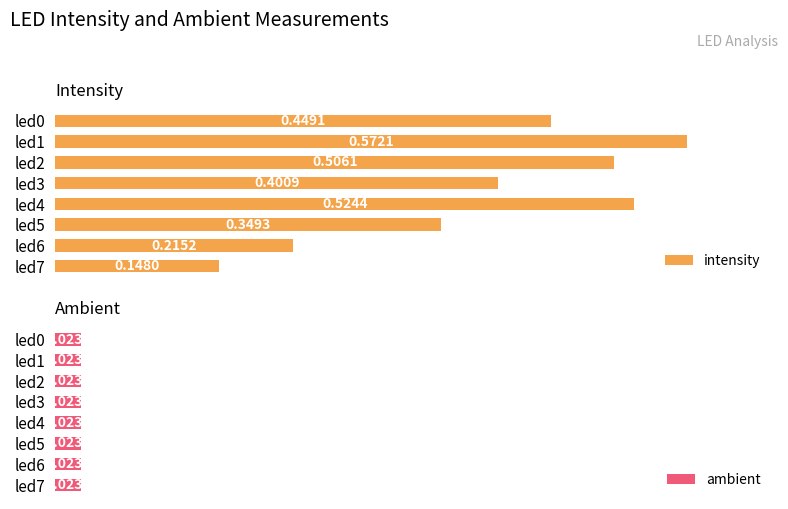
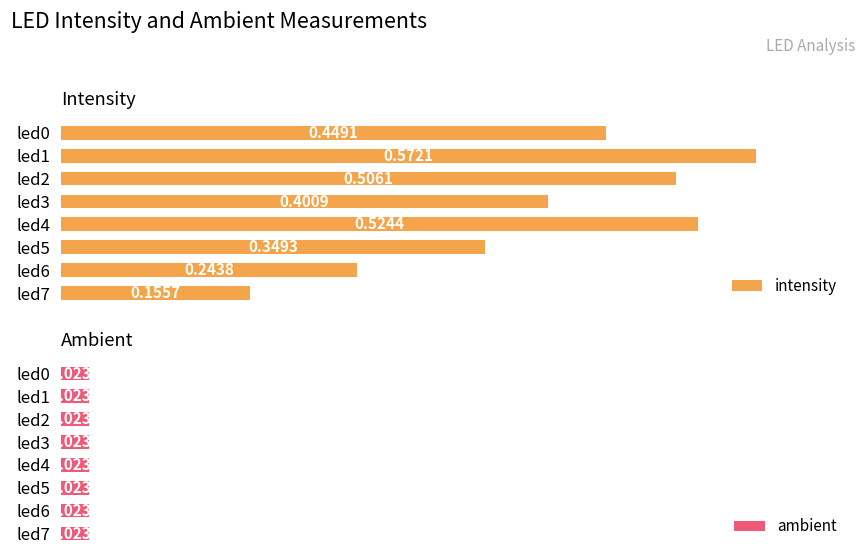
  {
    "Intensity": {
      "led0": 0.4491,
      "led1": 0.5721,
      "led2": 0.5061,
      "led3": 0.4009,
      "led4": 0.5244,
      "led5": 0.3493,
-     "led6": 0.2152,
-     "led7": 0.1480
+     "led6": 0.2438,
+     "led7": 0.1557
    }
  }
